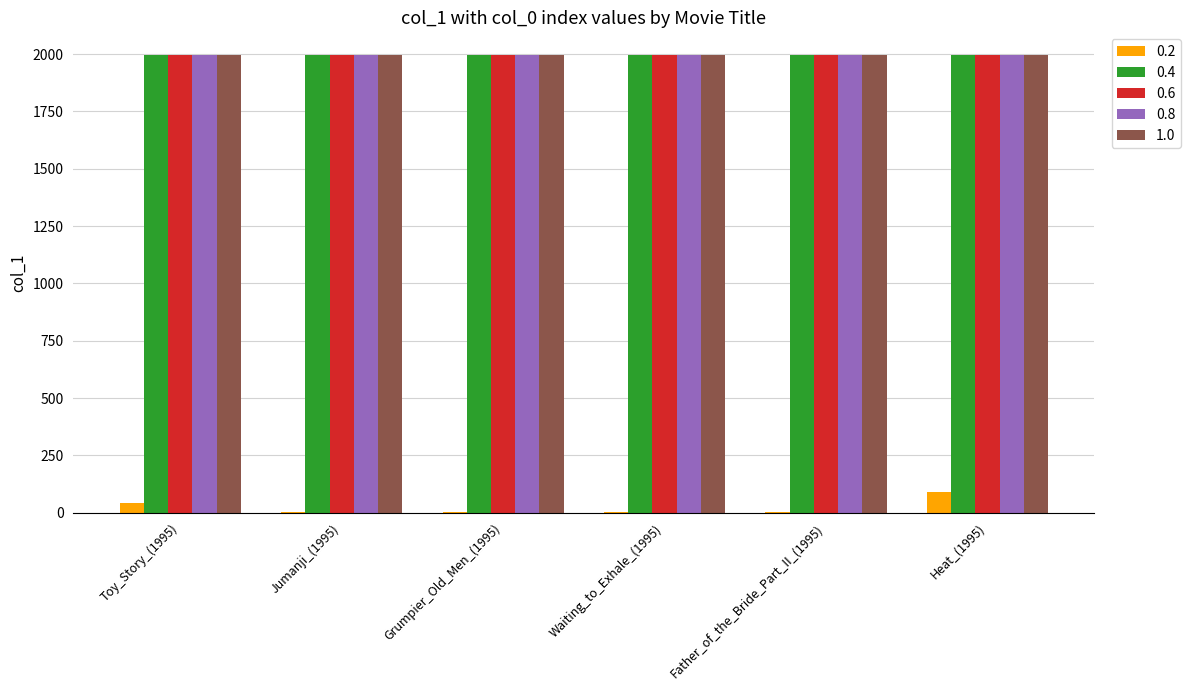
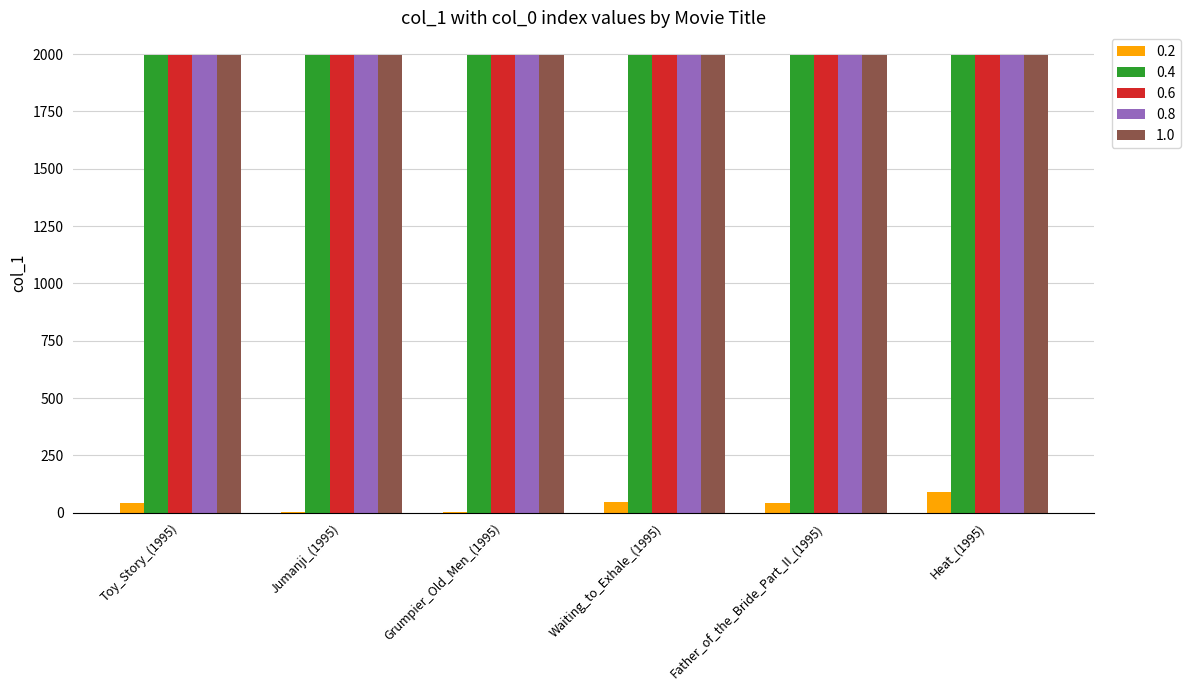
  {
    "0.2": {
      "Toy_Story_(1995)": 40,
-     "Waiting_to_Exhale_(1995)": 0,
-     "Father_of_the_Bride_Part_II_(1995)": 10,
+     "Waiting_to_Exhale_(1995)": 50,
+     "Father_of_the_Bride_Part_II_(1995)": 40,
      "Heat_(1995)": 90
    },
    "0.4": {
      "Toy_Story_(1995)": 2000,
      "Jumanji_(1995)": 2000,
      "Grumpier_Old_Men_(1995)": 2000,
      "Waiting_to_Exhale_(1995)": 2000,
      "Father_of_the_Bride_Part_II_(1995)": 2000,
      "Heat_(1995)": 2000
    },
    "0.6": {
      "Toy_Story_(1995)": 2000,
      "Jumanji_(1995)": 2000,
      "Grumpier_Old_Men_(1995)": 2000,
      "Waiting_to_Exhale_(1995)": 2000,
      "Father_of_the_Bride_Part_II_(1995)": 2000,
      "Heat_(1995)": 2000
    },
    "0.8": {
      "Toy_Story_(1995)": 2000,
      "Jumanji_(1995)": 2000,
      "Grumpier_Old_Men_(1995)": 2000,
      "Waiting_to_Exhale_(1995)": 2000,
      "Father_of_the_Bride_Part_II_(1995)": 2000,
      "Heat_(1995)": 2000
    },
    "1.0": {
      "Toy_Story_(1995)": 2000,
      "Jumanji_(1995)": 2000,
      "Grumpier_Old_Men_(1995)": 2000,
      "Waiting_to_Exhale_(1995)": 2000,
      "Father_of_the_Bride_Part_II_(1995)": 2000,
      "Heat_(1995)": 2000
    }
  }
